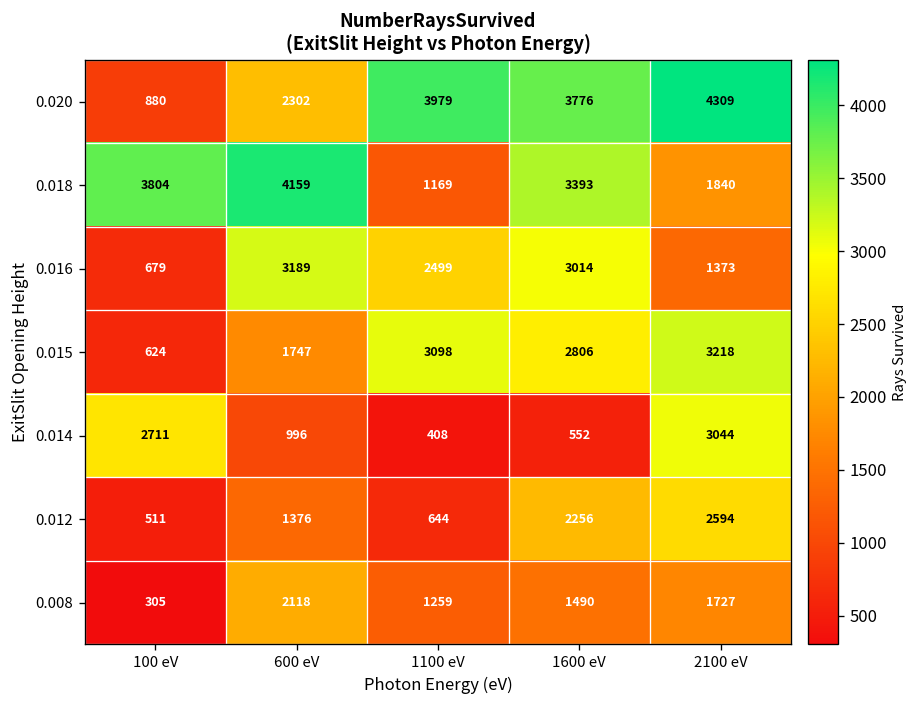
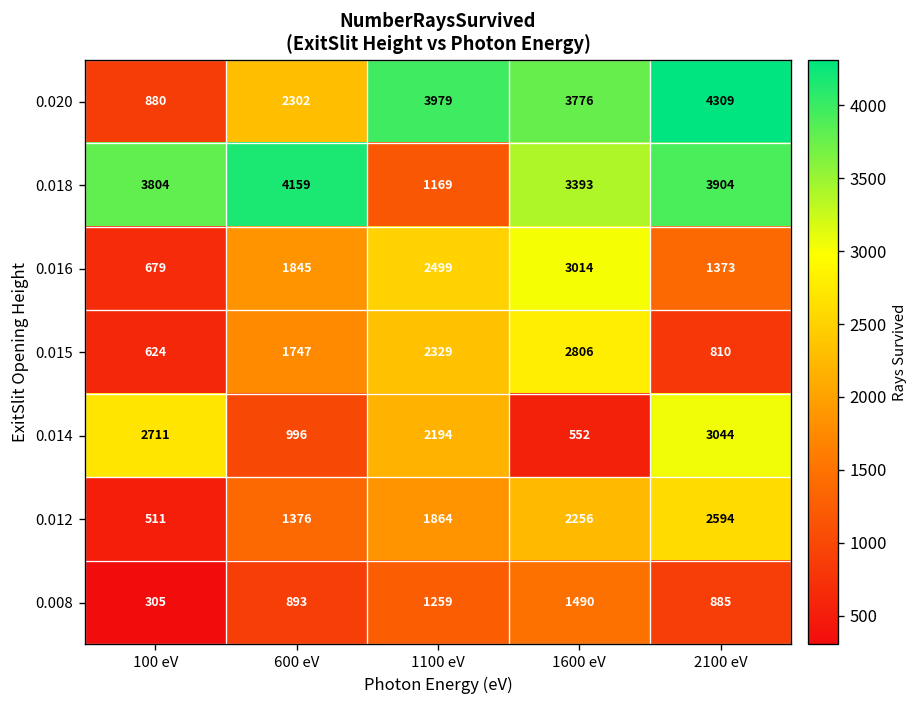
  {
    "0.020": {
      "100 eV": 880,
      "600 eV": 2302,
      "1100 eV": 3979,
      "1600 eV": 3776,
      "2100 eV": 4309
    },
    "0.018": {
      "100 eV": 3804,
      "600 eV": 4159,
      "1100 eV": 1169,
      "1600 eV": 3393,
-     "2100 eV": 1840
+     "2100 eV": 3904
    },
    "0.016": {
      "100 eV": 679,
-     "600 eV": 3189,
+     "600 eV": 1845,
      "1100 eV": 2499,
      "1600 eV": 3014,
      "2100 eV": 1373
    },
    "0.015": {
      "100 eV": 624,
      "600 eV": 1747,
-     "1100 eV": 3098,
+     "1100 eV": 2329,
      "1600 eV": 2806,
-     "2100 eV": 3218
+     "2100 eV": 810
    },
    "0.014": {
      "100 eV": 2711,
      "600 eV": 996,
-     "1100 eV": 408,
+     "1100 eV": 2194,
      "1600 eV": 552,
      "2100 eV": 3044
    },
    "0.012": {
      "100 eV": 511,
      "600 eV": 1376,
-     "1100 eV": 644,
+     "1100 eV": 1864,
      "1600 eV": 2256,
      "2100 eV": 2594
    },
    "0.008": {
      "100 eV": 305,
-     "600 eV": 2118,
+     "600 eV": 893,
      "1100 eV": 1259,
      "1600 eV": 1490,
-     "2100 eV": 1727
+     "2100 eV": 885
    }
  }
